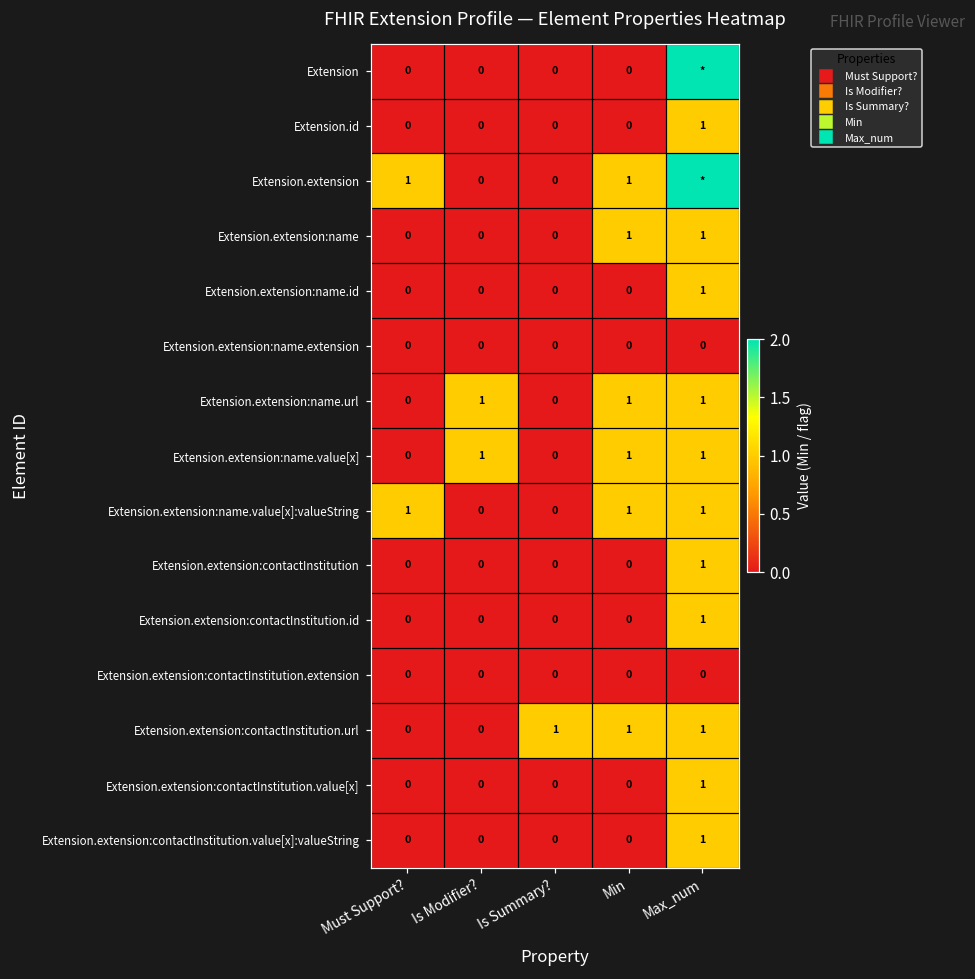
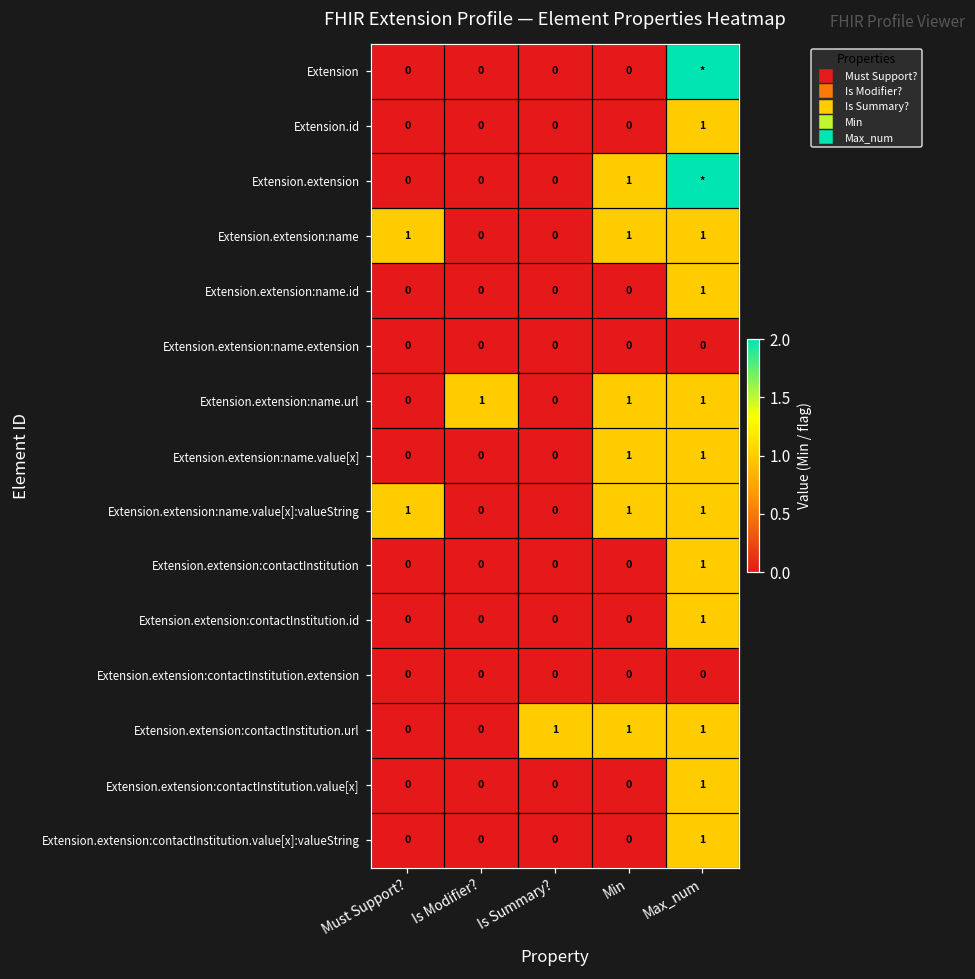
  {
    "Extension": {
      "Must Support?": 0,
      "Is Modifier?": 0,
      "Is Summary?": 0,
      "Min": 0
    },
    "Extension.id": {
      "Must Support?": 0,
      "Is Modifier?": 0,
      "Is Summary?": 0,
      "Min": 0,
      "Max_num": 1
    },
    "Extension.extension": {
-     "Must Support?": 1,
+     "Must Support?": 0,
      "Is Modifier?": 0,
      "Is Summary?": 0,
      "Min": 1
    },
    "Extension.extension:name": {
-     "Must Support?": 0,
+     "Must Support?": 1,
      "Is Modifier?": 0,
      "Is Summary?": 0,
      "Min": 1,
      "Max_num": 1
    },
    "Extension.extension:name.id": {
      "Must Support?": 0,
      "Is Modifier?": 0,
      "Is Summary?": 0,
      "Min": 0,
      "Max_num": 1
    },
    "Extension.extension:name.extension": {
      "Must Support?": 0,
      "Is Modifier?": 0,
      "Is Summary?": 0,
      "Min": 0,
      "Max_num": 0
    },
    "Extension.extension:name.url": {
      "Must Support?": 0,
      "Is Modifier?": 1,
      "Is Summary?": 0,
      "Min": 1,
      "Max_num": 1
    },
    "Extension.extension:name.value[x]": {
      "Must Support?": 0,
-     "Is Modifier?": 1,
+     "Is Modifier?": 0,
      "Is Summary?": 0,
      "Min": 1,
      "Max_num": 1
    },
    "Extension.extension:name.value[x]:valueString": {
      "Must Support?": 1,
      "Is Modifier?": 0,
      "Is Summary?": 0,
      "Min": 1,
      "Max_num": 1
    },
    "Extension.extension:contactInstitution": {
      "Must Support?": 0,
      "Is Modifier?": 0,
      "Is Summary?": 0,
      "Min": 0,
      "Max_num": 1
    },
    "Extension.extension:contactInstitution.id": {
      "Must Support?": 0,
      "Is Modifier?": 0,
      "Is Summary?": 0,
      "Min": 0,
      "Max_num": 1
    },
    "Extension.extension:contactInstitution.extension": {
      "Must Support?": 0,
      "Is Modifier?": 0,
      "Is Summary?": 0,
      "Min": 0,
      "Max_num": 0
    },
    "Extension.extension:contactInstitution.url": {
      "Must Support?": 0,
      "Is Modifier?": 0,
      "Is Summary?": 1,
      "Min": 1,
      "Max_num": 1
    },
    "Extension.extension:contactInstitution.value[x]": {
      "Must Support?": 0,
      "Is Modifier?": 0,
      "Is Summary?": 0,
      "Min": 0,
      "Max_num": 1
    },
    "Extension.extension:contactInstitution.value[x]:valueString": {
      "Must Support?": 0,
      "Is Modifier?": 0,
      "Is Summary?": 0,
      "Min": 0,
      "Max_num": 1
    }
  }
